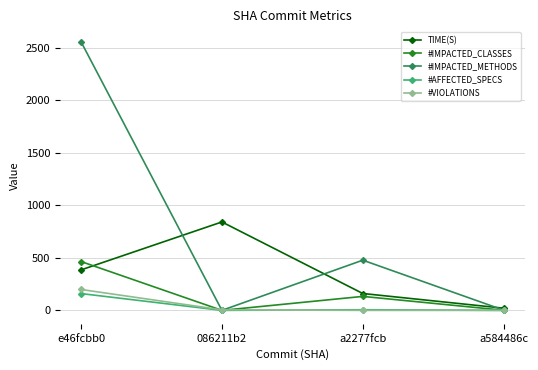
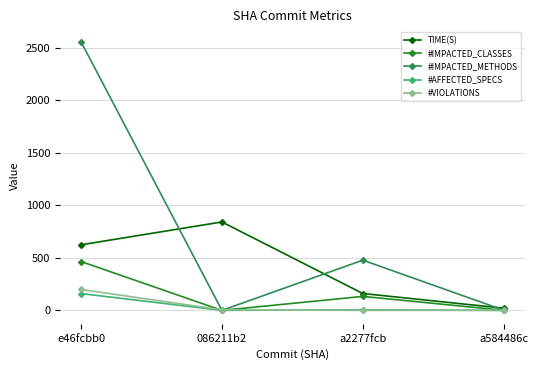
  {
    "TIME(S)": {
-     "e46fcbb0": 390,
+     "e46fcbb0": 620,
      "086211b2": 840,
      "a2277fcb": 160
    },
    "#VIOLATIONS": {
      "e46fcbb0": 200
    }
  }
